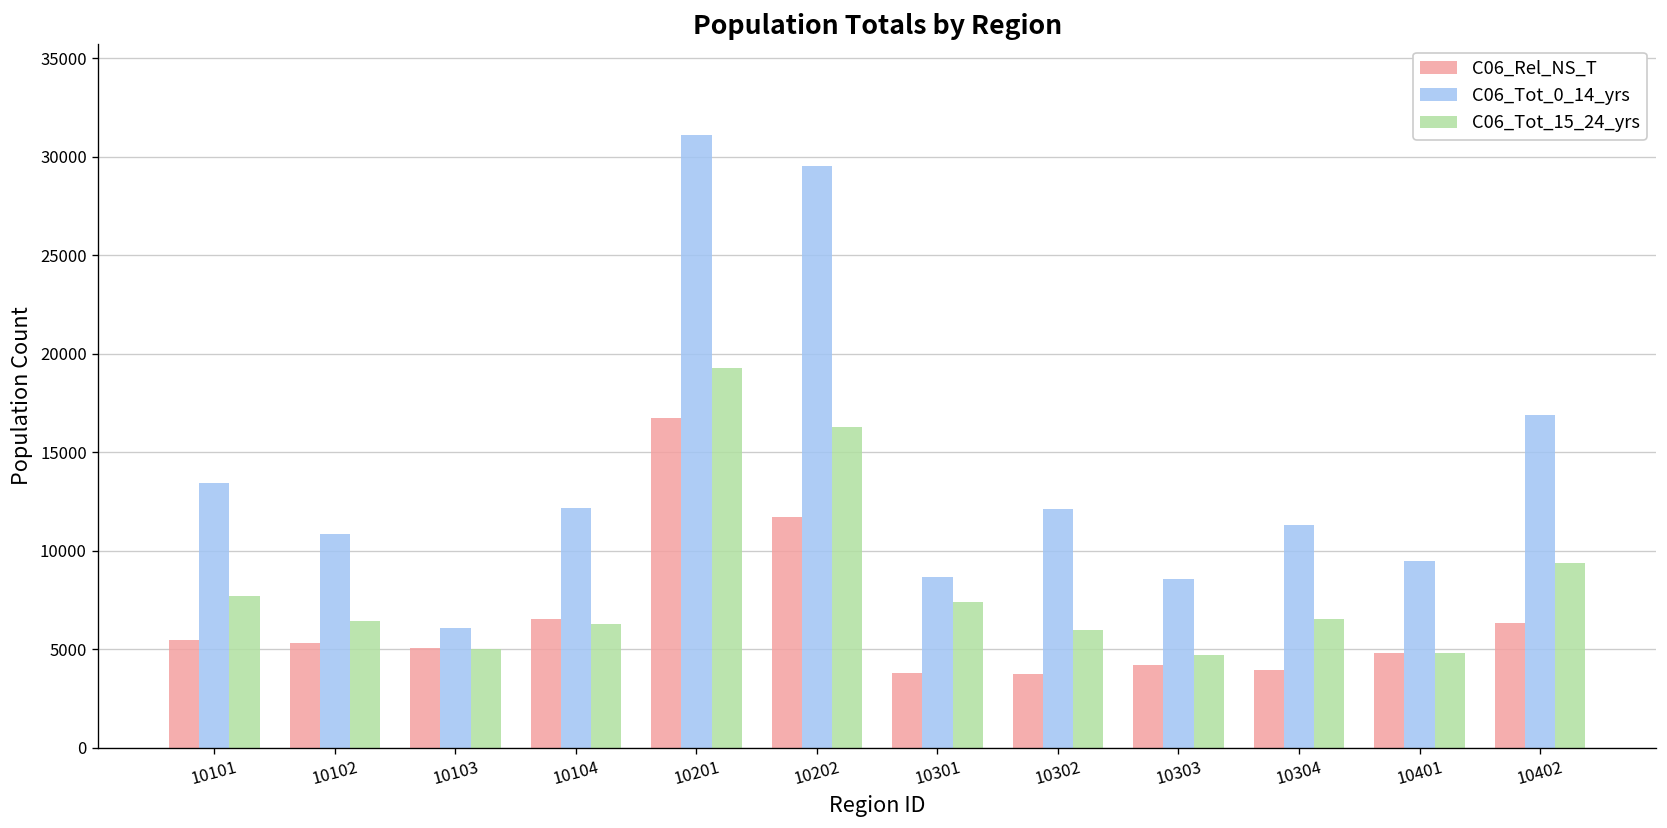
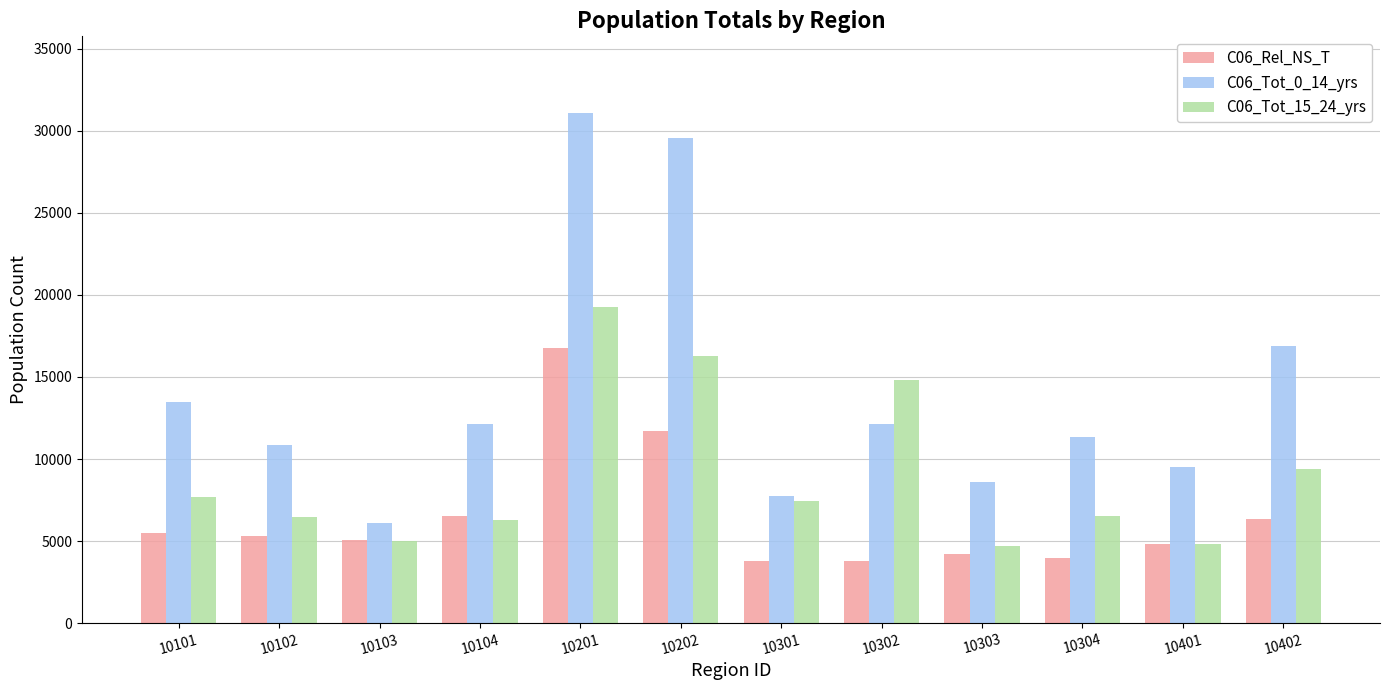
  {
    "C06_Rel_NS_T": {
      "10101": 5500,
      "10102": 5300,
      "10103": 5100,
      "10104": 6500,
      "10201": 16800,
      "10202": 11700,
      "10301": 3800,
      "10302": 3800,
      "10303": 4200,
      "10304": 4000,
      "10401": 4800,
      "10402": 6300
    },
    "C06_Tot_0_14_yrs": {
      "10101": 13500,
      "10102": 10900,
      "10103": 6100,
      "10104": 12200,
      "10201": 31100,
      "10202": 29500,
-     "10301": 8700,
+     "10301": 7800,
      "10302": 12100,
      "10303": 8600,
      "10304": 11300,
      "10401": 9500,
      "10402": 16900
    },
    "C06_Tot_15_24_yrs": {
      "10101": 7700,
      "10102": 6500,
      "10103": 5000,
      "10104": 6300,
      "10201": 19300,
      "10202": 16300,
      "10301": 7400,
-     "10302": 6000,
+     "10302": 14800,
      "10303": 4700,
      "10304": 6500,
      "10401": 4800,
      "10402": 9400
    }
  }
